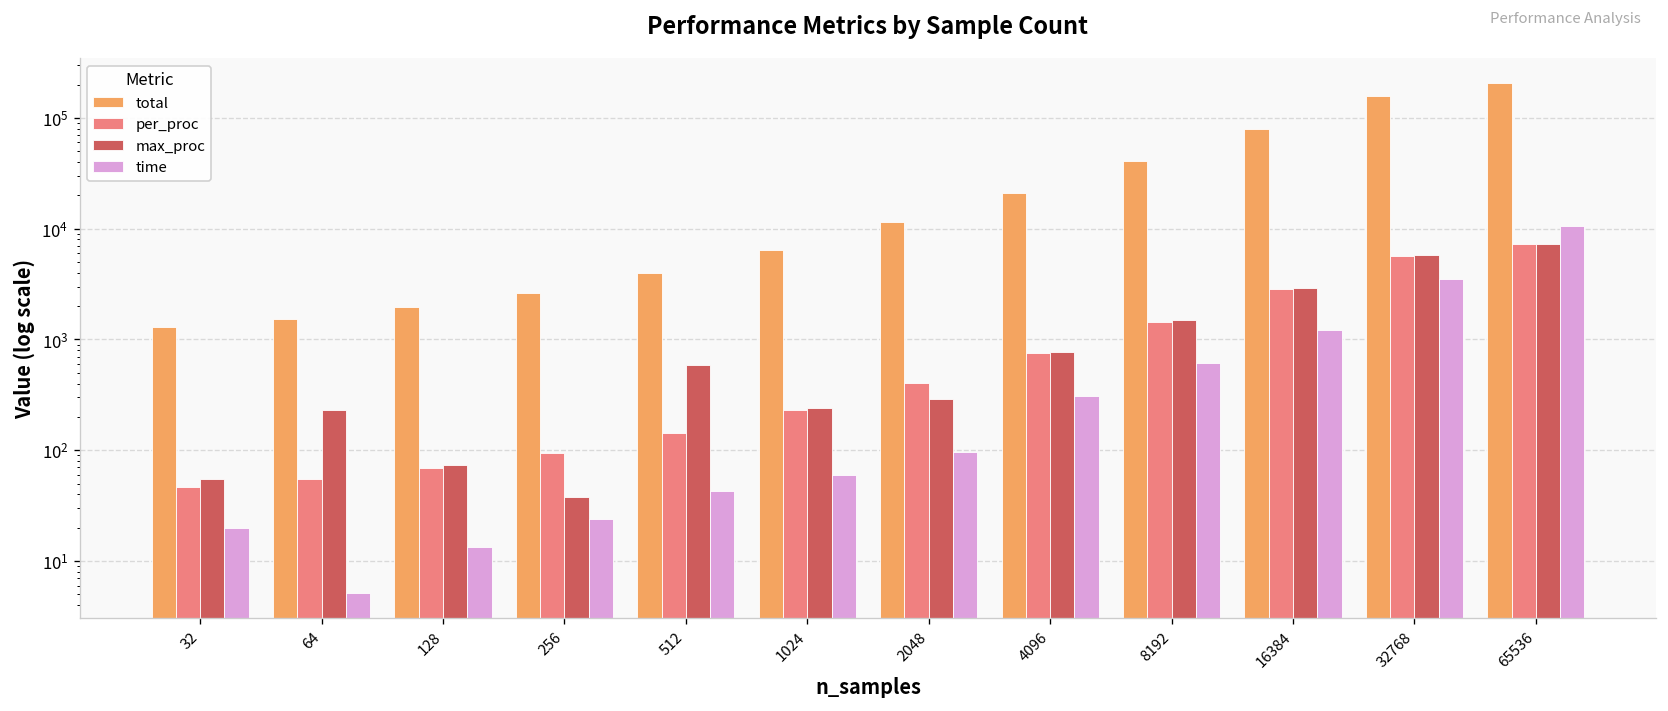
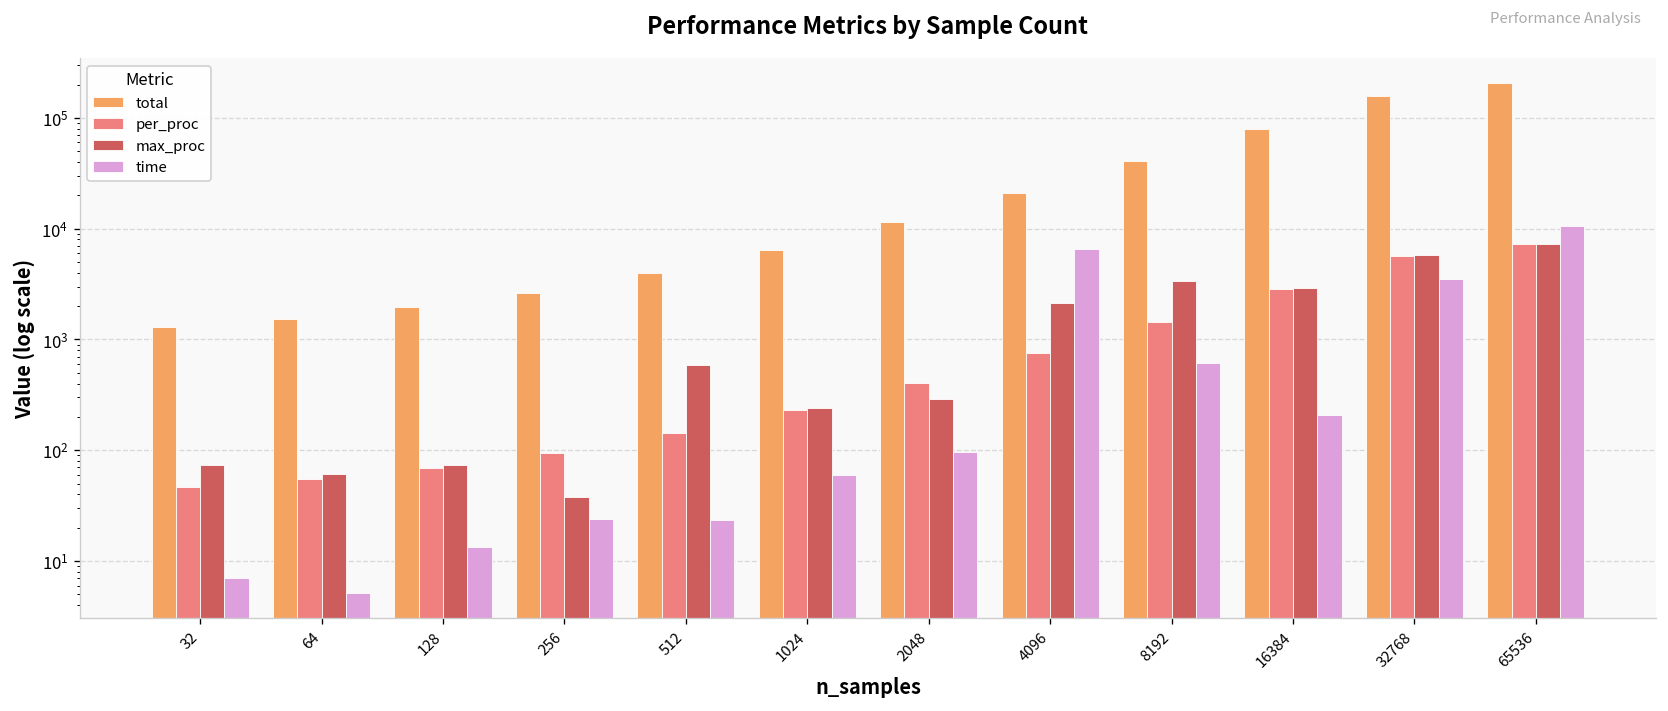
  {
    "max_proc": {
-     "32": 60,
-     "64": 230,
+     "32": 70,
+     "64": 60,
      "128": 70,
      "256": 38,
      "512": 600,
      "1024": 240,
      "2048": 290,
-     "4096": 800,
-     "8192": 1500,
+     "4096": 2100,
+     "8192": 3400,
      "16384": 2900,
      "32768": 6000,
      "65536": 7000
    },
    "time": {
-     "32": 20,
+     "32": 7,
      "64": 5,
      "128": 13,
      "256": 24,
-     "512": 40,
+     "512": 24,
      "1024": 60,
      "2048": 100,
-     "4096": 310,
+     "4096": 7000,
      "8192": 600,
-     "16384": 1200,
+     "16384": 210,
      "32768": 3500,
      "65536": 11000
    }
  }
